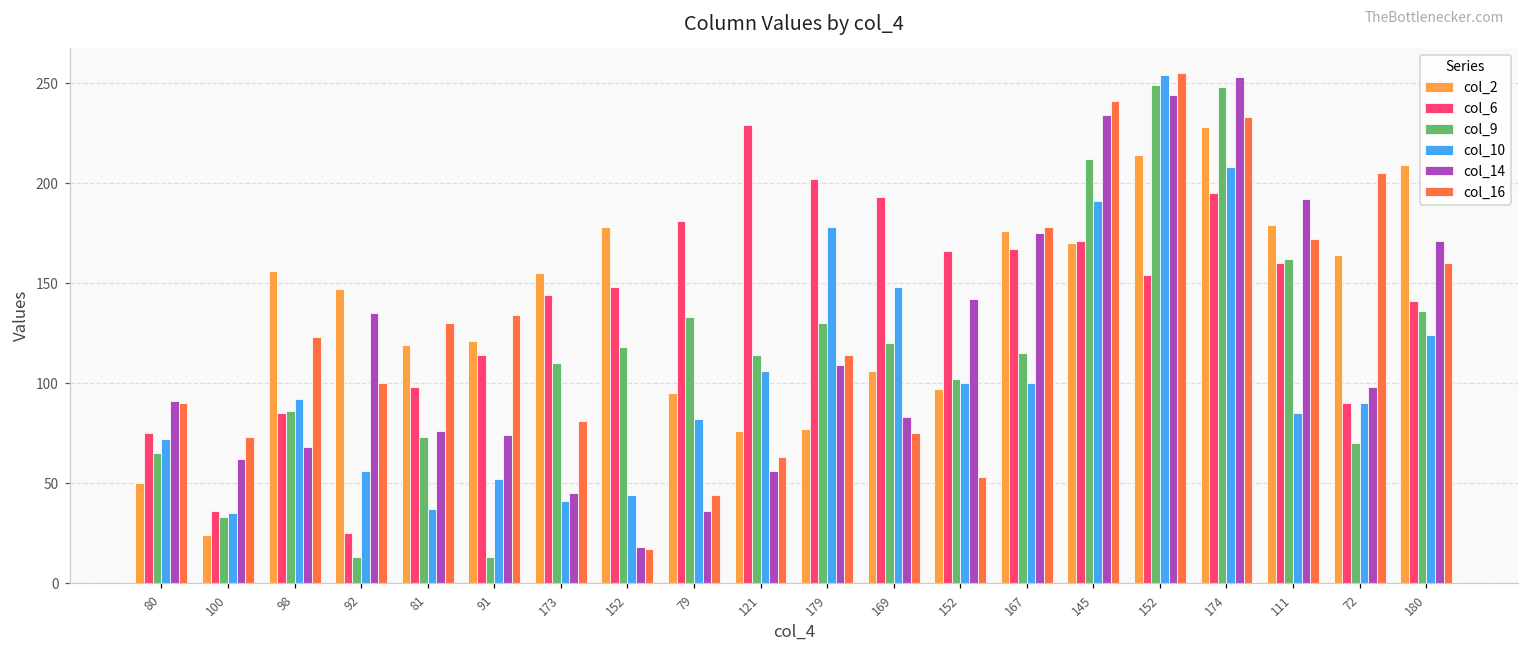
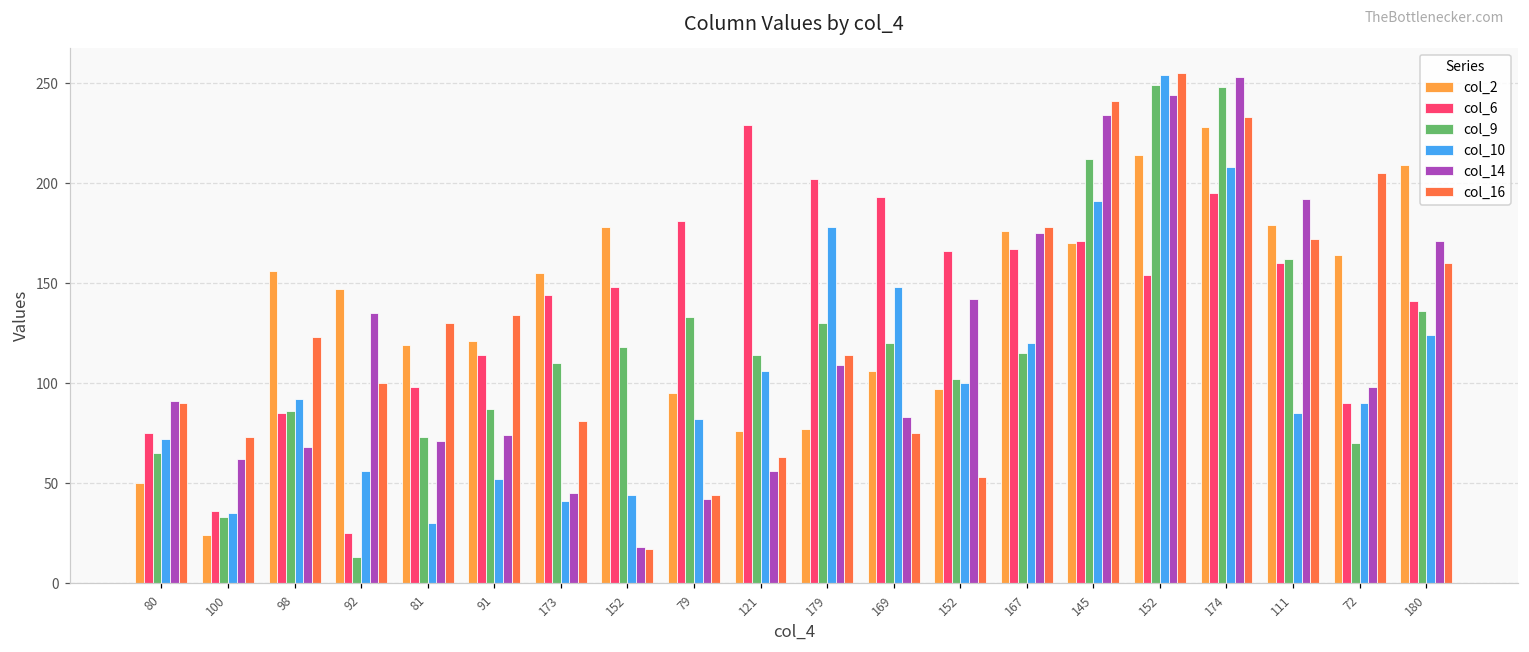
  {
    "col_6": {
      "80": 75,
      "100": 36,
      "98": 85,
      "92": 25,
      "81": 98,
      "91": 114,
      "173": 144,
      "79": 181,
      "121": 229,
      "179": 202,
      "169": 193,
      "167": 167,
      "145": 171,
      "174": 195,
      "111": 160,
      "72": 90,
      "180": 141
    },
    "col_9": {
      "80": 65,
      "100": 33,
      "98": 86,
      "92": 13,
      "81": 73,
-     "91": 13,
+     "91": 87,
      "173": 110,
      "79": 133,
      "121": 114,
      "179": 130,
      "169": 120,
      "167": 115,
      "145": 212,
      "174": 248,
      "111": 162,
      "72": 70,
      "180": 136
    },
    "col_10": {
      "80": 72,
      "100": 35,
      "98": 92,
      "92": 56,
-     "81": 37,
+     "81": 30,
      "91": 52,
      "173": 41,
      "79": 82,
      "121": 106,
      "179": 178,
      "169": 148,
-     "167": 100,
+     "167": 120,
      "145": 191,
      "174": 208,
      "111": 85,
      "72": 90,
      "180": 124
    },
    "col_14": {
      "80": 91,
      "100": 62,
      "98": 68,
      "92": 135,
-     "81": 76,
+     "81": 71,
      "91": 74,
      "173": 45,
-     "79": 36,
+     "79": 42,
      "121": 56,
      "179": 109,
      "169": 83,
      "167": 175,
      "145": 234,
      "174": 253,
      "111": 192,
      "72": 98,
      "180": 171
    }
  }
